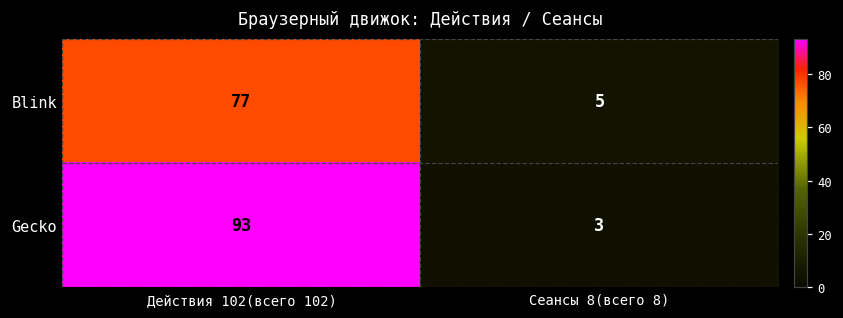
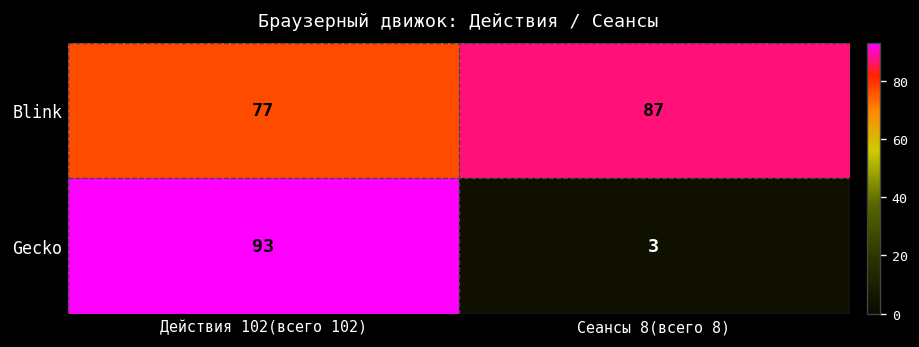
  {
    "Blink": {
      "Действия 102(всего 102)": 77,
-     "Сеансы 8(всего 8)": 5
+     "Сеансы 8(всего 8)": 87
    },
    "Gecko": {
      "Действия 102(всего 102)": 93,
      "Сеансы 8(всего 8)": 3
    }
  }
